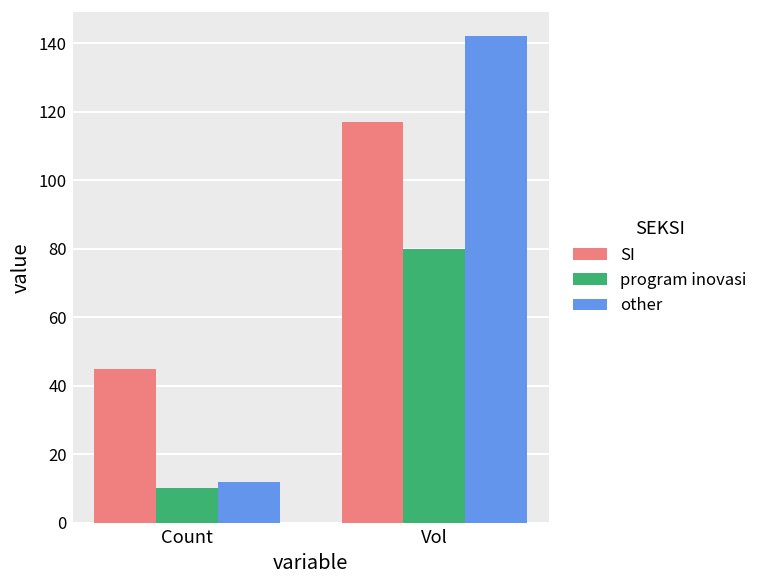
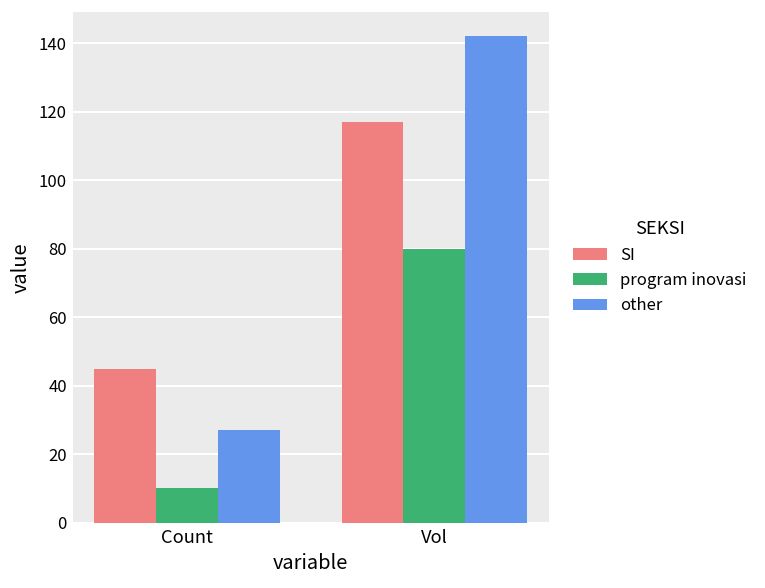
  {
    "SI": {
      "Count": 45,
      "Vol": 117
    },
    "program inovasi": {
      "Count": 10,
      "Vol": 80
    },
    "other": {
-     "Count": 12,
+     "Count": 27,
      "Vol": 142
    }
  }
